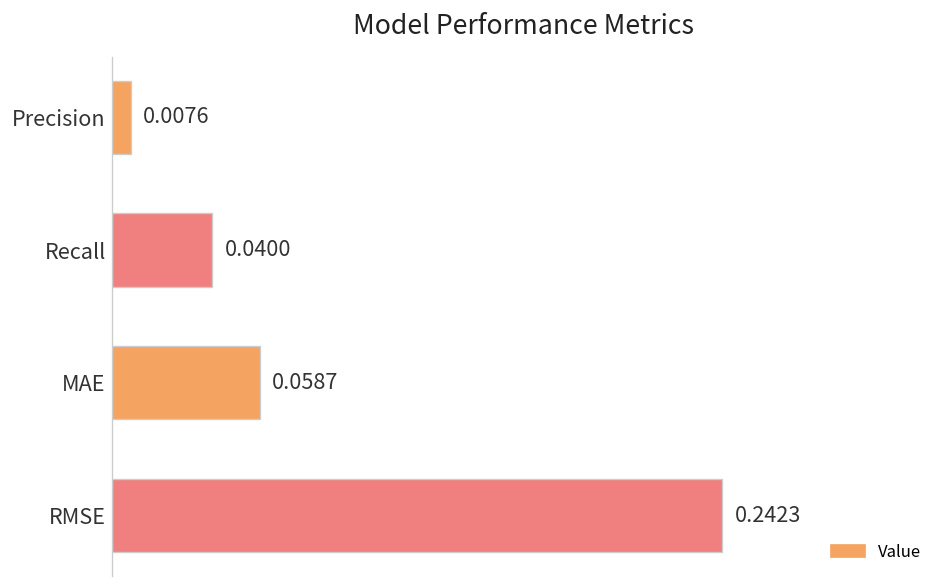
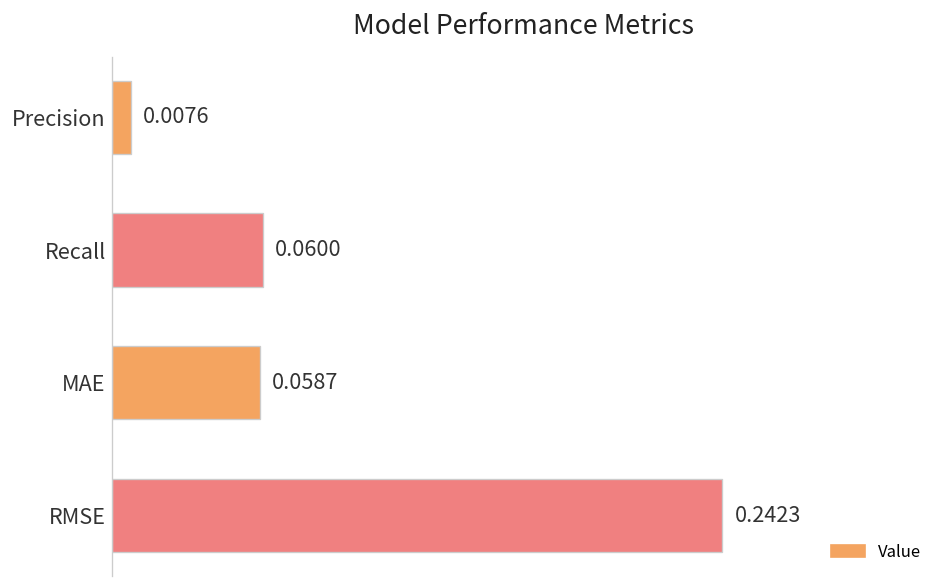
  {
    "Precision": 0.0076,
-   "Recall": 0.0400,
+   "Recall": 0.0600,
    "MAE": 0.0587,
    "RMSE": 0.2423
  }
